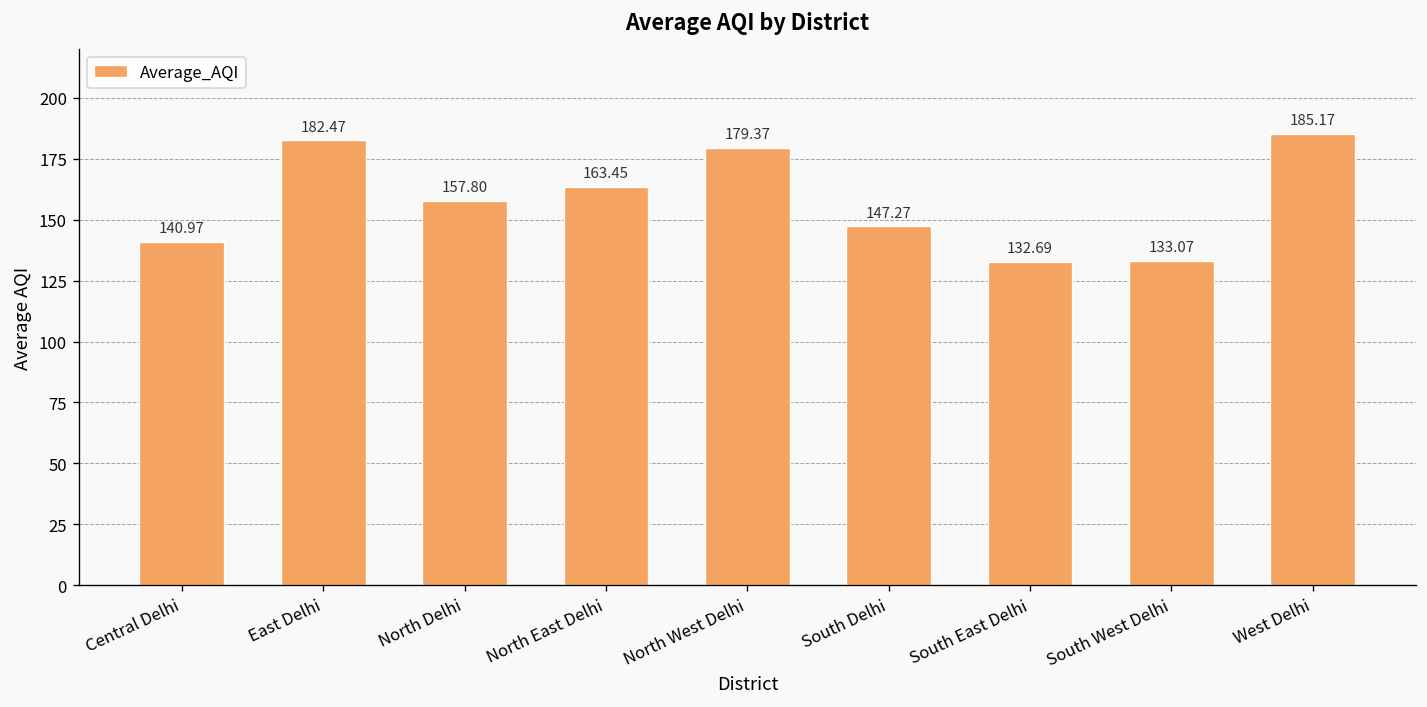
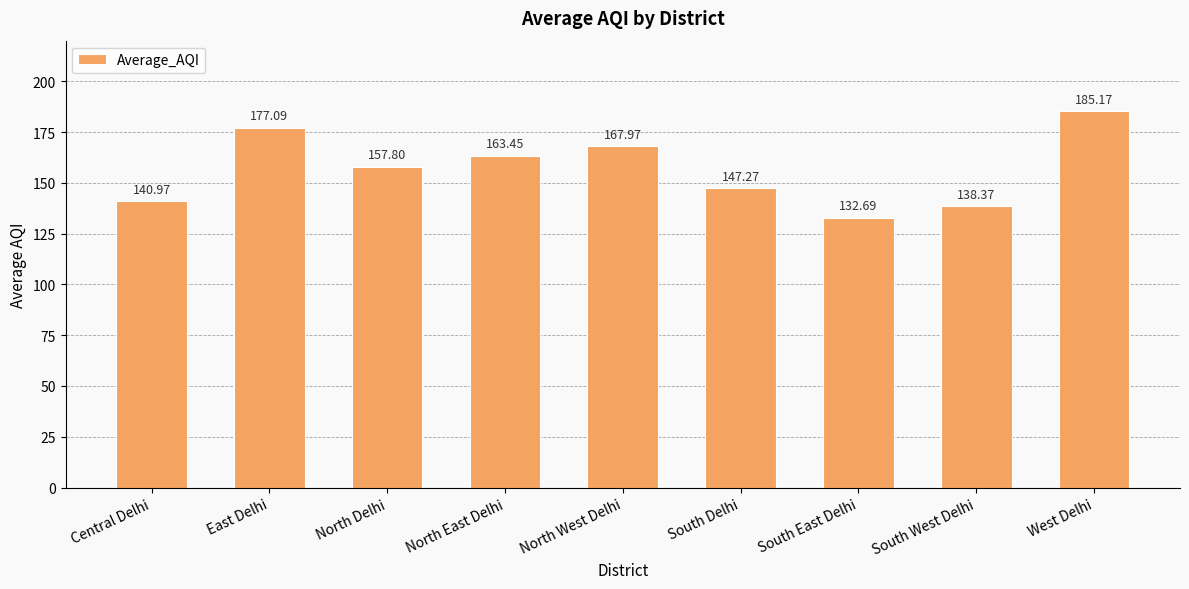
  {
    "Central Delhi": 140.97,
-   "East Delhi": 182.47,
+   "East Delhi": 177.09,
    "North Delhi": 157.80,
    "North East Delhi": 163.45,
-   "North West Delhi": 179.37,
+   "North West Delhi": 167.97,
    "South Delhi": 147.27,
    "South East Delhi": 132.69,
-   "South West Delhi": 133.07,
+   "South West Delhi": 138.37,
    "West Delhi": 185.17
  }
